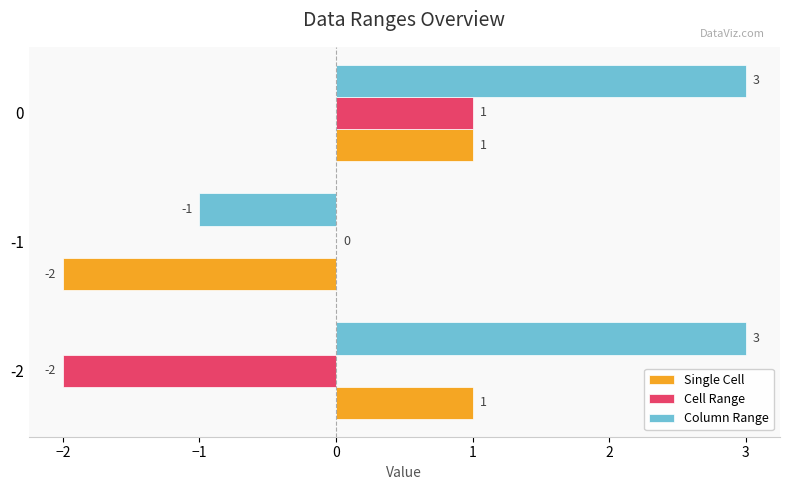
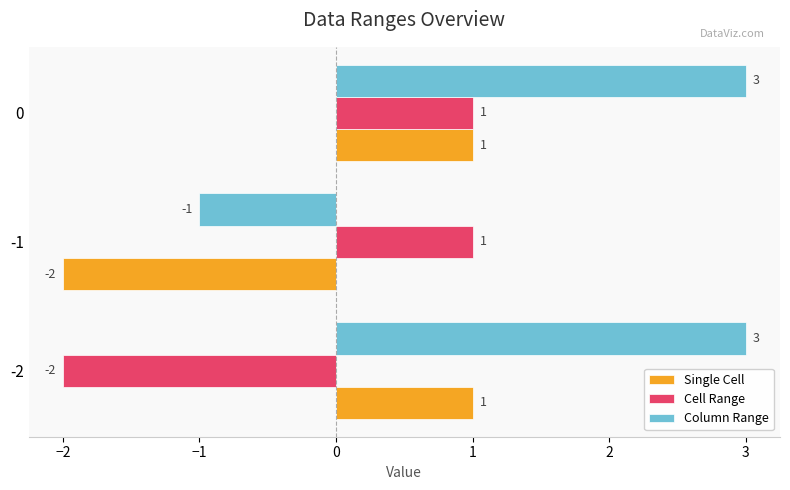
  {
    "Single Cell": {
      "0": 1,
      "-1": -2,
      "-2": 1
    },
    "Cell Range": {
      "0": 1,
-     "-1": 0,
+     "-1": 1,
      "-2": -2
    },
    "Column Range": {
      "0": 3,
      "-1": -1,
      "-2": 3
    }
  }
